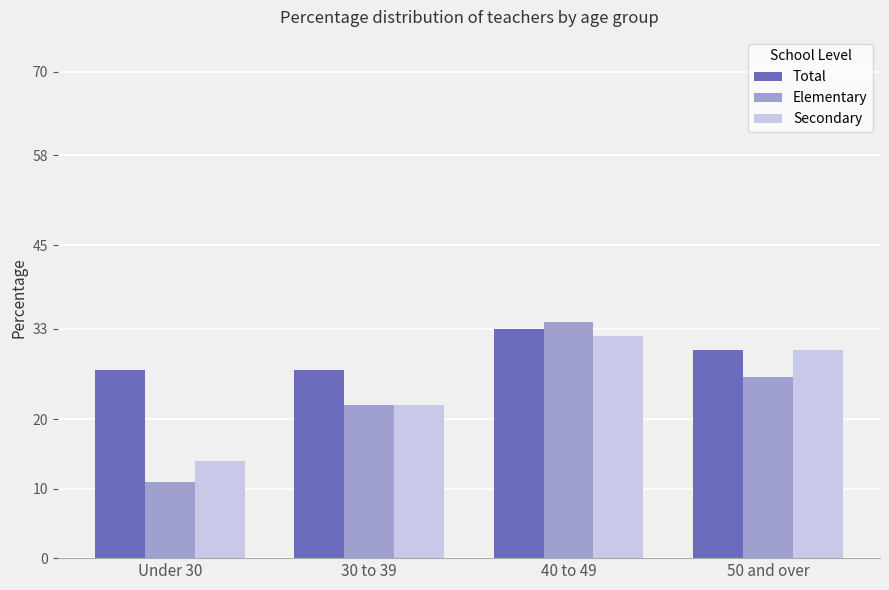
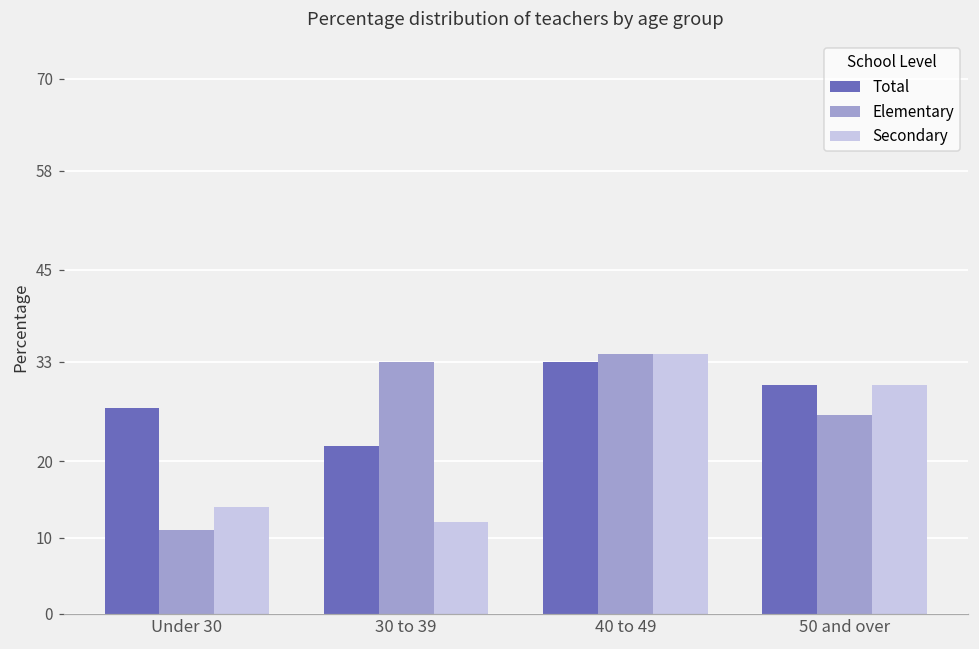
  {
    "Total": {
      "Under 30": 27,
-     "30 to 39": 27,
+     "30 to 39": 22,
      "40 to 49": 33,
      "50 and over": 30
    },
    "Elementary": {
      "Under 30": 11,
-     "30 to 39": 22,
+     "30 to 39": 33,
      "40 to 49": 34,
      "50 and over": 26
    },
    "Secondary": {
      "Under 30": 14,
-     "30 to 39": 22,
-     "40 to 49": 32,
+     "30 to 39": 12,
+     "40 to 49": 34,
      "50 and over": 30
    }
  }
